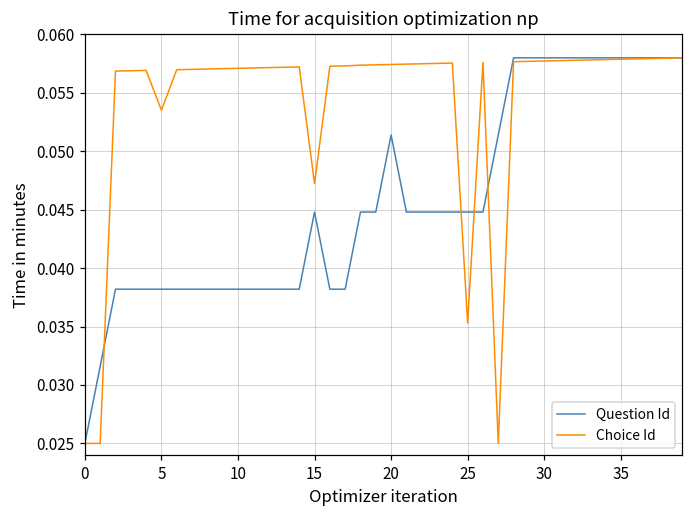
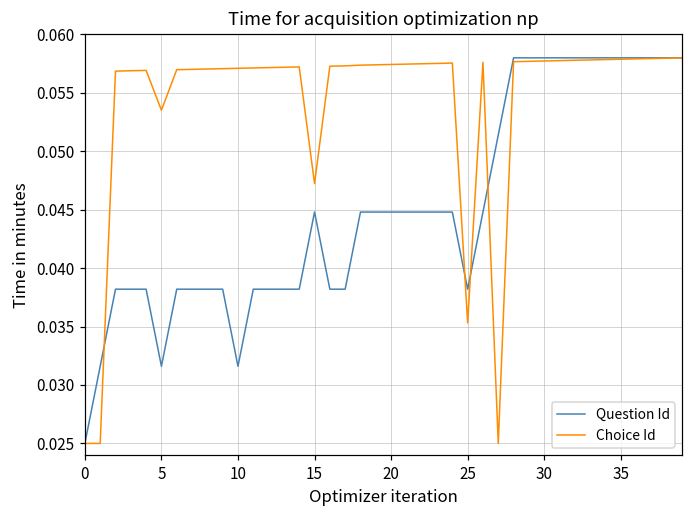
  {
    "Question Id": {
-     "5": 0.0382,
-     "10": 0.0382,
+     "5": 0.0316,
+     "10": 0.0316,
      "15": 0.0448,
-     "20": 0.0514,
-     "25": 0.0448,
+     "20": 0.0448,
+     "25": 0.0382,
      "30": 0.0580
    },
    "Choice Id": {
      "5": 0.0535,
      "10": 0.0571,
      "15": 0.0472,
      "20": 0.0574,
      "25": 0.0353,
      "30": 0.0577
    }
  }
